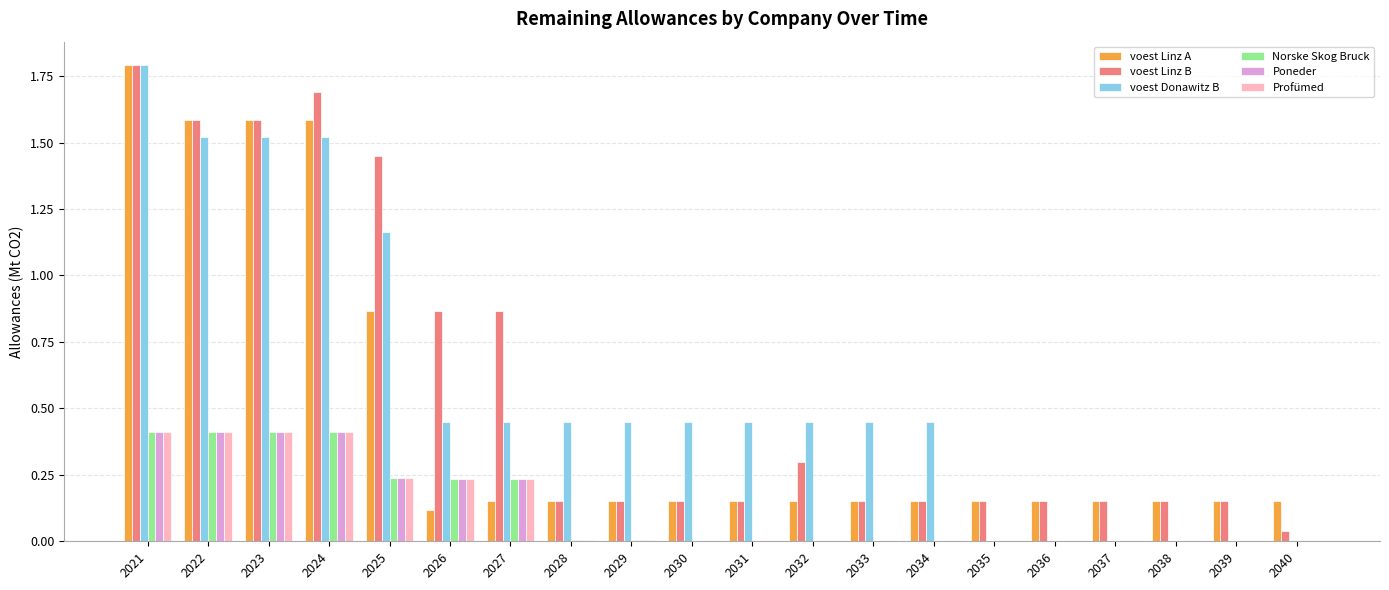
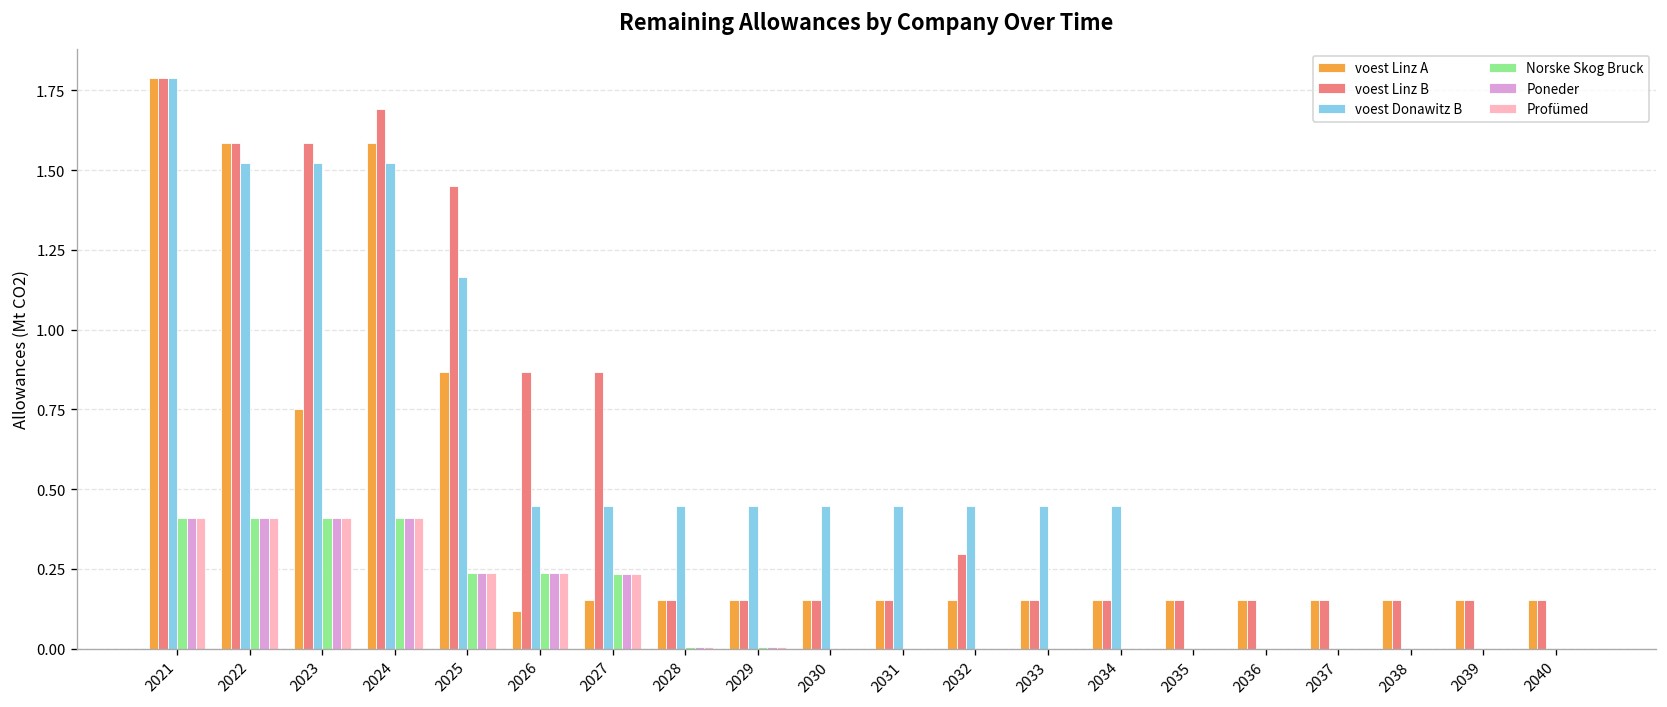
  {
    "voest Linz A": {
      "2021": 1.79,
      "2022": 1.58,
-     "2023": 1.58,
+     "2023": 0.75,
      "2024": 1.58,
      "2025": 0.87,
      "2026": 0.12,
      "2027": 0.15,
      "2028": 0.15,
      "2029": 0.15,
      "2030": 0.15,
      "2031": 0.15,
      "2032": 0.15,
      "2033": 0.15,
      "2034": 0.15,
      "2035": 0.15,
      "2036": 0.15,
      "2037": 0.15,
      "2038": 0.15,
      "2039": 0.15,
      "2040": 0.15
    },
    "voest Linz B": {
      "2021": 1.79,
      "2022": 1.58,
      "2023": 1.58,
      "2024": 1.69,
      "2025": 1.45,
      "2026": 0.87,
      "2027": 0.87,
      "2028": 0.15,
      "2029": 0.15,
      "2030": 0.15,
      "2031": 0.15,
      "2032": 0.30,
      "2033": 0.15,
      "2034": 0.15,
      "2035": 0.15,
      "2036": 0.15,
      "2037": 0.15,
      "2038": 0.15,
      "2039": 0.15,
-     "2040": 0.04
+     "2040": 0.15
    },
    "voest Donawitz B": {
      "2021": 1.79,
      "2022": 1.52,
      "2023": 1.52,
      "2024": 1.52,
      "2025": 1.16,
      "2026": 0.45,
      "2027": 0.45,
      "2028": 0.45,
      "2029": 0.45,
      "2030": 0.45,
      "2031": 0.45,
      "2032": 0.45,
      "2033": 0.45,
      "2034": 0.45,
      "2035": 0.00,
      "2036": 0.00,
      "2037": 0.00,
      "2038": 0.00,
      "2039": 0.00,
      "2040": 0.00
    },
    "Norske Skog Bruck": {
      "2021": 0.41,
      "2022": 0.41,
      "2023": 0.41,
      "2024": 0.41,
      "2025": 0.24,
      "2026": 0.24,
      "2027": 0.23,
      "2032": 0.00,
      "2034": 0.00,
      "2035": 0.00,
      "2036": 0.00,
      "2037": 0.00,
      "2038": 0.00,
      "2039": 0.00,
      "2040": 0.00
    }
  }
